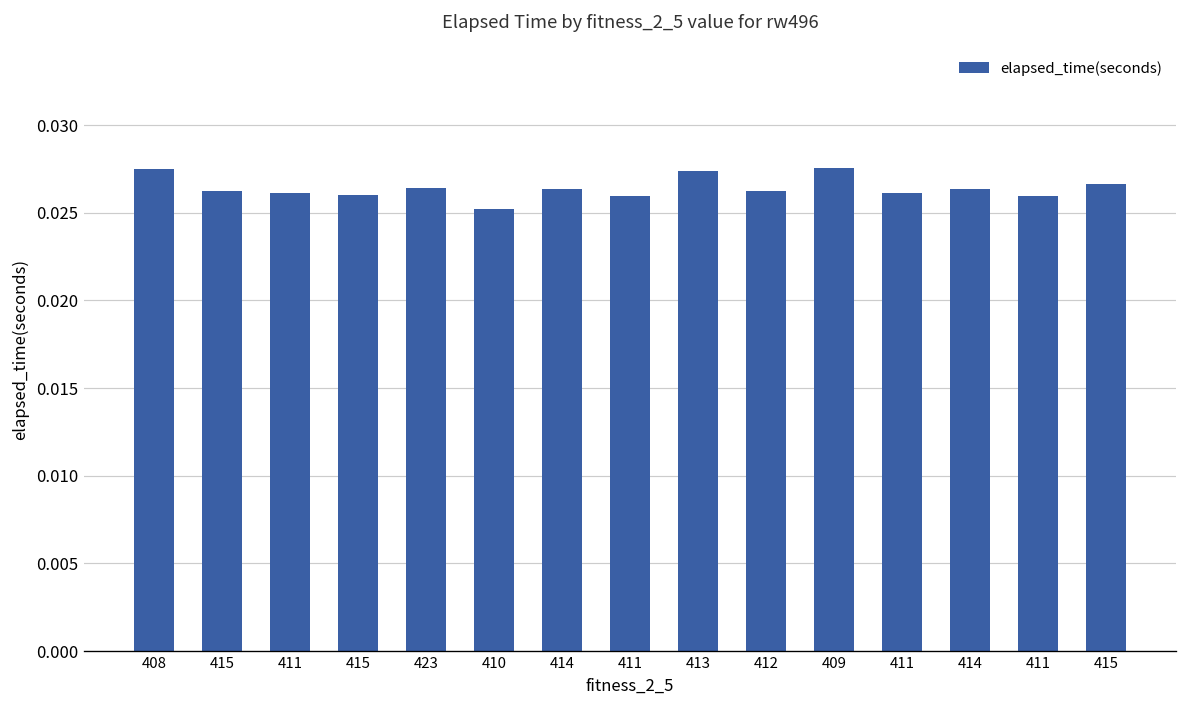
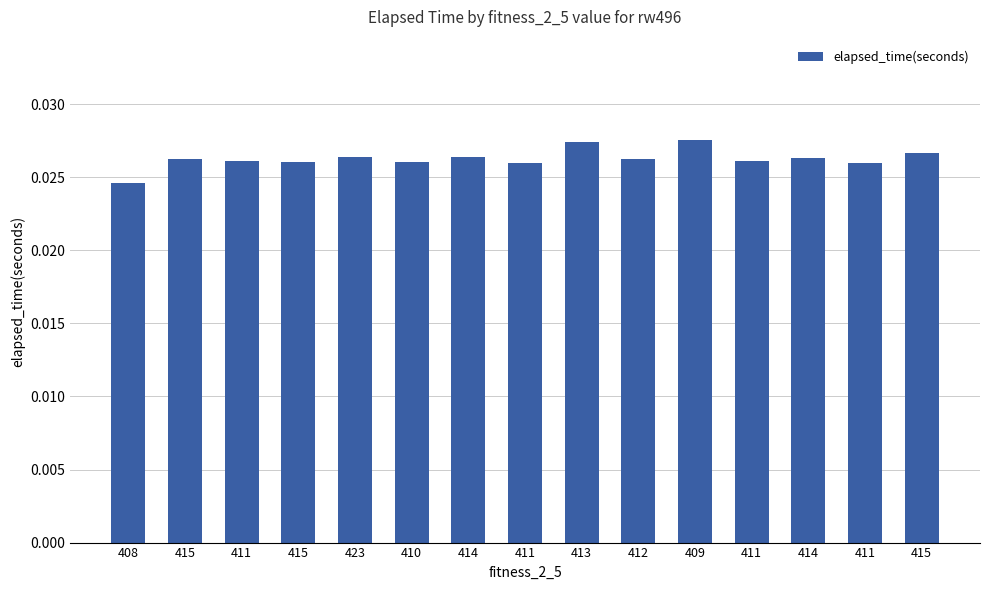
  {
-   "408": 0.0275,
+   "408": 0.0246,
    "423": 0.0264,
-   "410": 0.0252,
+   "410": 0.0260,
    "413": 0.0274,
    "412": 0.0262,
    "409": 0.0275
  }
